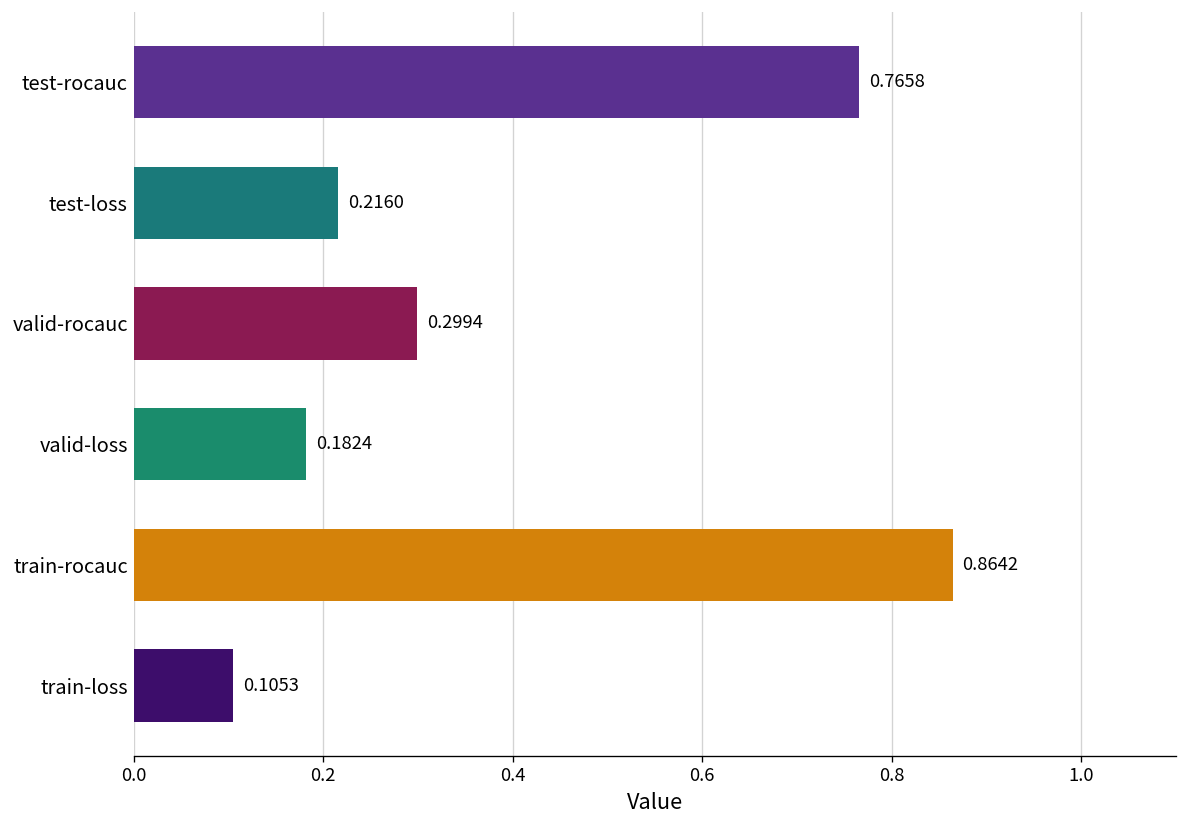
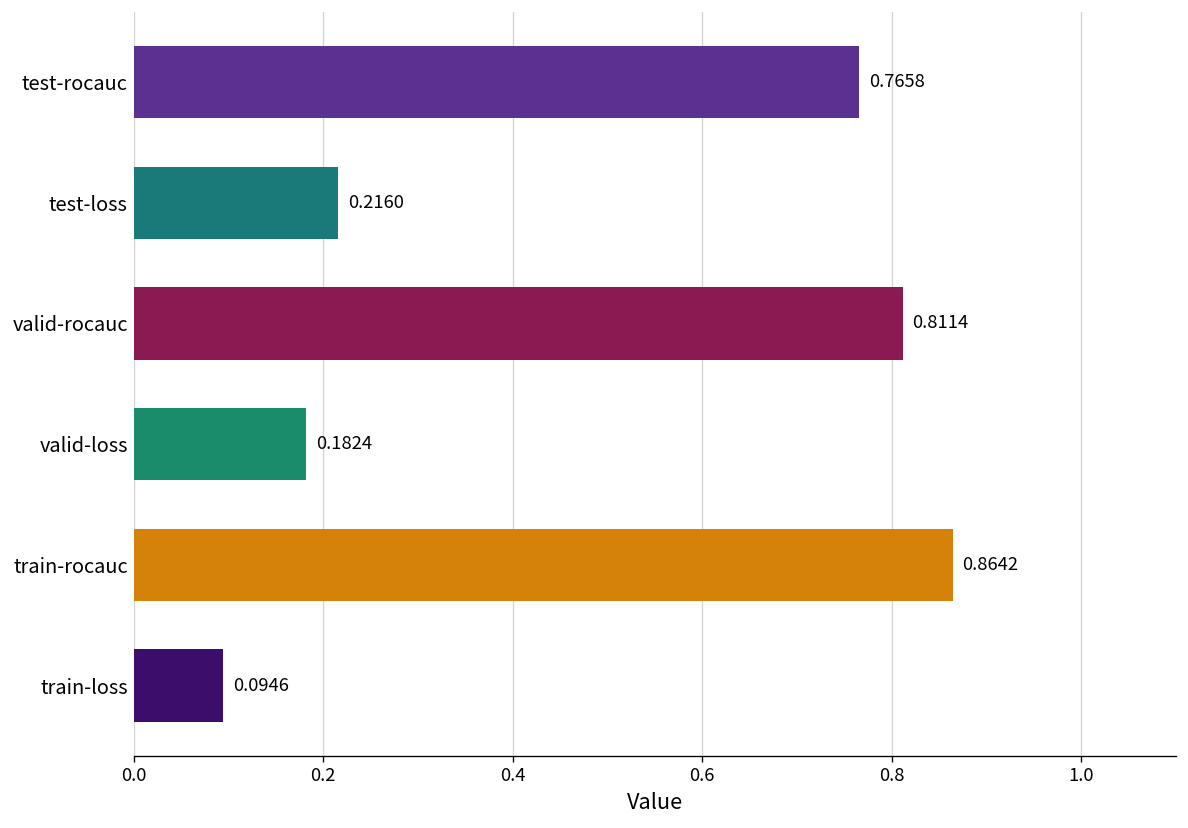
  {
    "test-rocauc": 0.7658,
    "test-loss": 0.2160,
-   "valid-rocauc": 0.2994,
+   "valid-rocauc": 0.8114,
    "valid-loss": 0.1824,
    "train-rocauc": 0.8642,
-   "train-loss": 0.1053
+   "train-loss": 0.0946
  }
